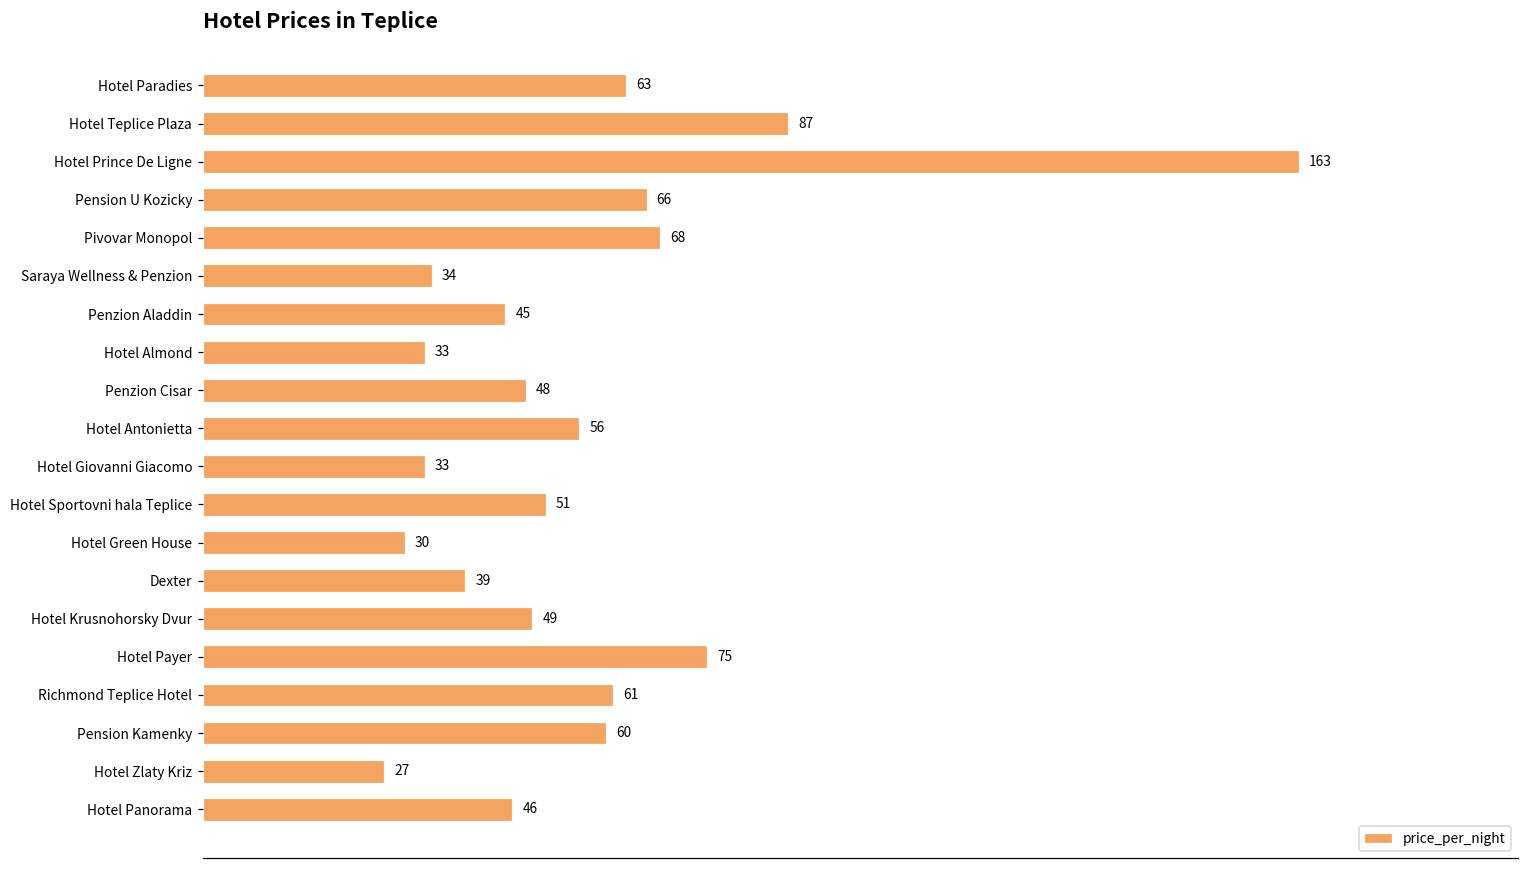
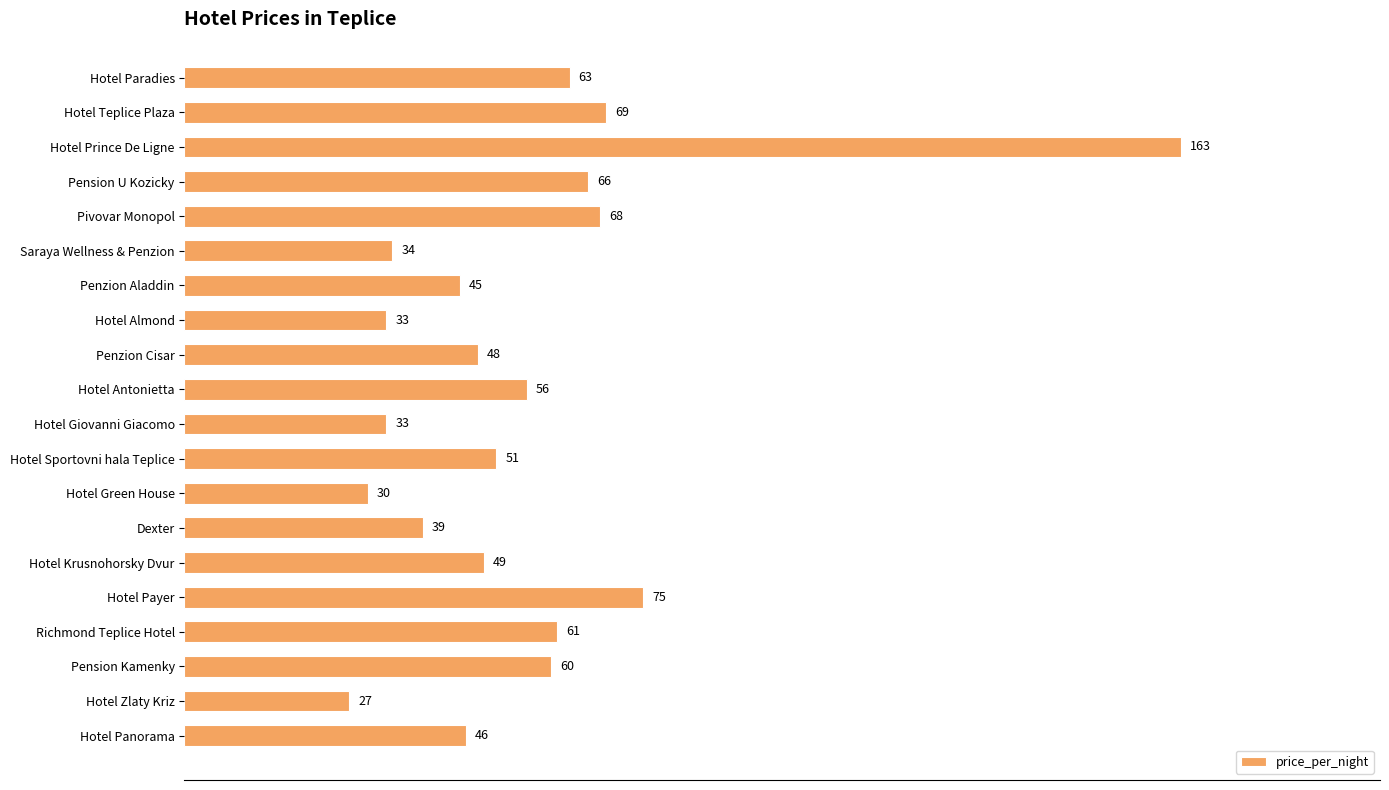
  {
    "Hotel Paradies": 63,
-   "Hotel Teplice Plaza": 87,
+   "Hotel Teplice Plaza": 69,
    "Hotel Prince De Ligne": 163,
    "Pension U Kozicky": 66,
    "Pivovar Monopol": 68,
    "Saraya Wellness & Penzion": 34,
    "Penzion Aladdin": 45,
    "Hotel Almond": 33,
    "Penzion Cisar": 48,
    "Hotel Antonietta": 56,
    "Hotel Giovanni Giacomo": 33,
    "Hotel Sportovni hala Teplice": 51,
    "Hotel Green House": 30,
    "Dexter": 39,
    "Hotel Krusnohorsky Dvur": 49,
    "Hotel Payer": 75,
    "Richmond Teplice Hotel": 61,
    "Pension Kamenky": 60,
    "Hotel Zlaty Kriz": 27,
    "Hotel Panorama": 46
  }
